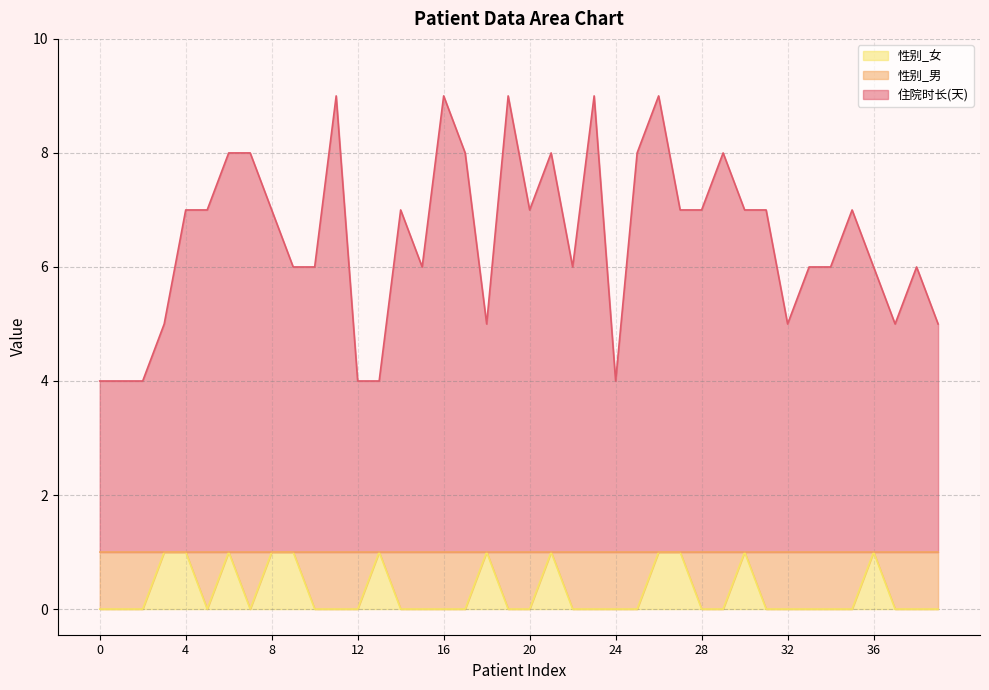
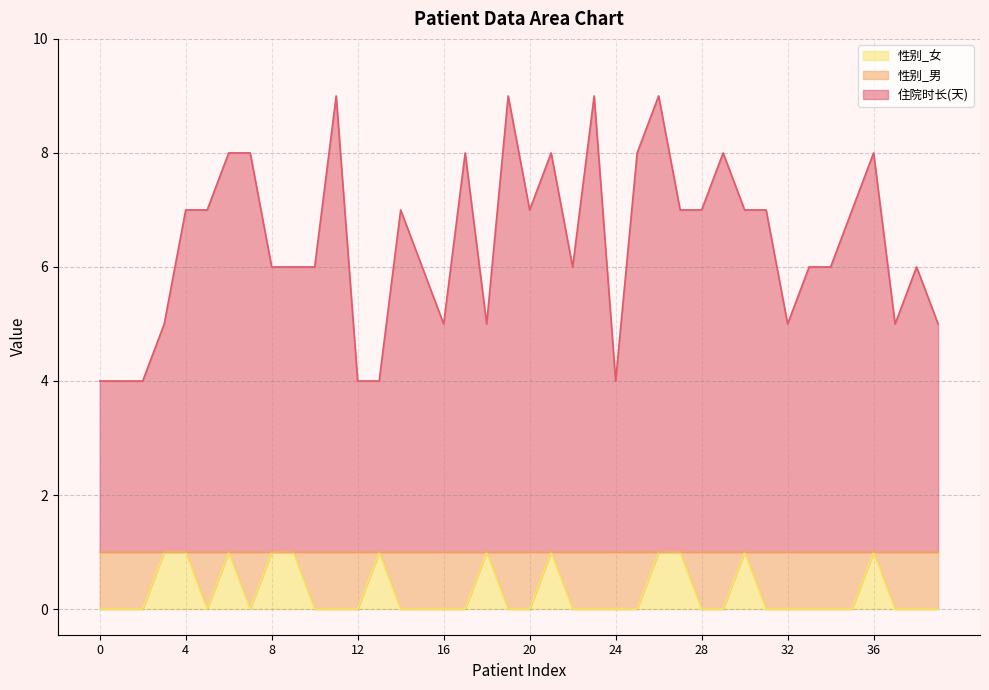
  {
    "住院时长(天)": {
      "0": 4.0,
      "4": 7.0,
-     "8": 7.0,
+     "8": 6.0,
      "12": 4.0,
-     "16": 9.0,
+     "16": 5.0,
      "20": 7.0,
      "24": 4.0,
      "28": 7.0,
      "32": 5.0,
-     "36": 6.0
+     "36": 8.0
    }
  }
